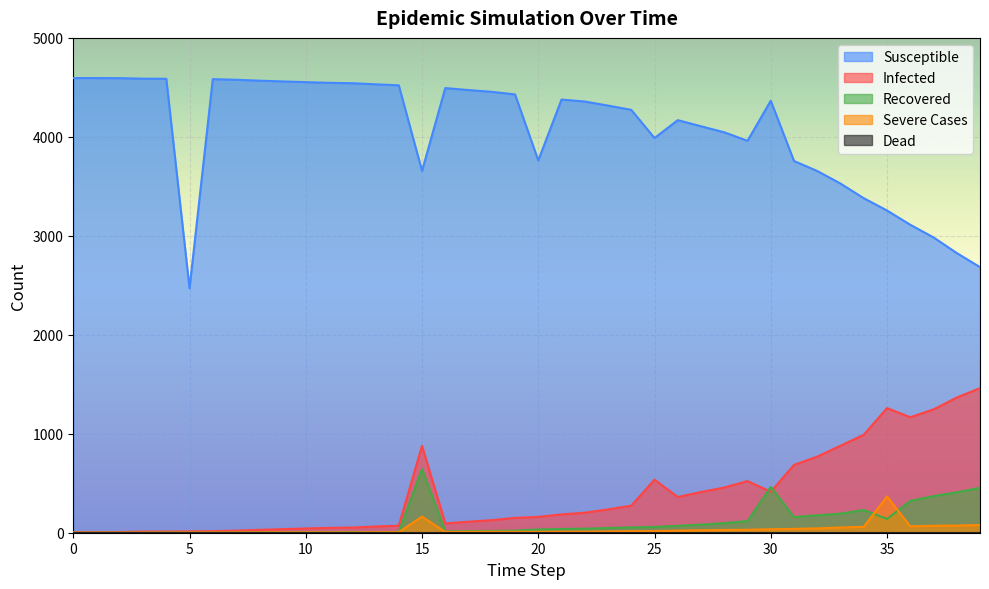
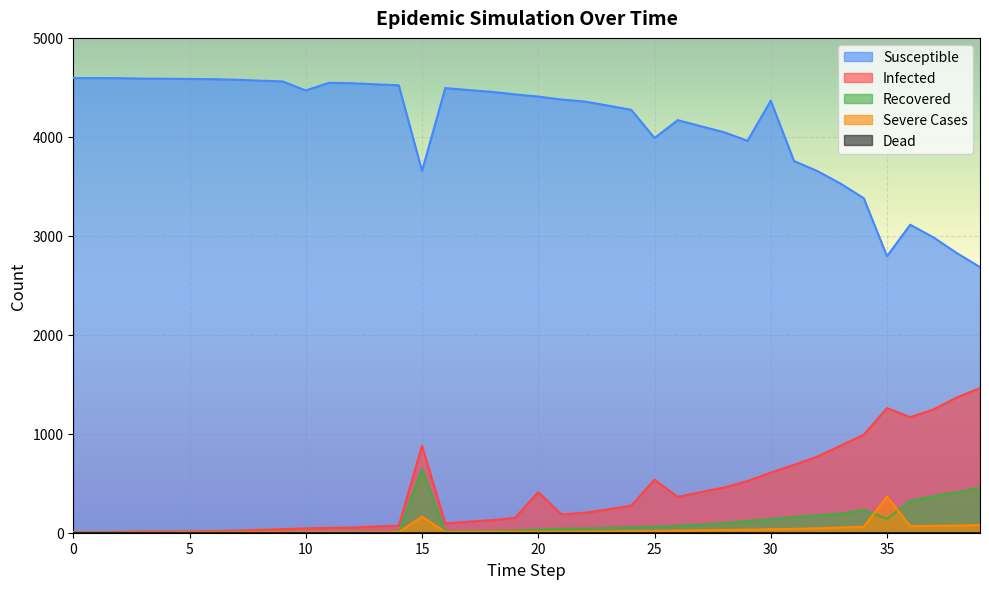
  {
    "Susceptible": {
      "0": 4600,
-     "5": 2500,
-     "10": 4600,
+     "5": 4600,
+     "10": 4500,
      "15": 3700,
-     "20": 3800,
+     "20": 4400,
      "25": 4000,
      "30": 4400,
-     "35": 3300
+     "35": 2800
    },
    "Infected": {
      "10": 0,
      "15": 900,
-     "20": 200,
+     "20": 400,
      "25": 500,
-     "30": 400,
+     "30": 600,
      "35": 1300
    },
    "Recovered": {
      "15": 600,
      "25": 100,
-     "30": 500,
+     "30": 100,
      "35": 100
    },
    "Severe Cases": {
      "15": 200,
      "30": 0,
      "35": 400
    },
    "Dead": {
      "15": 0,
      "30": 0,
      "35": 0
    }
  }
